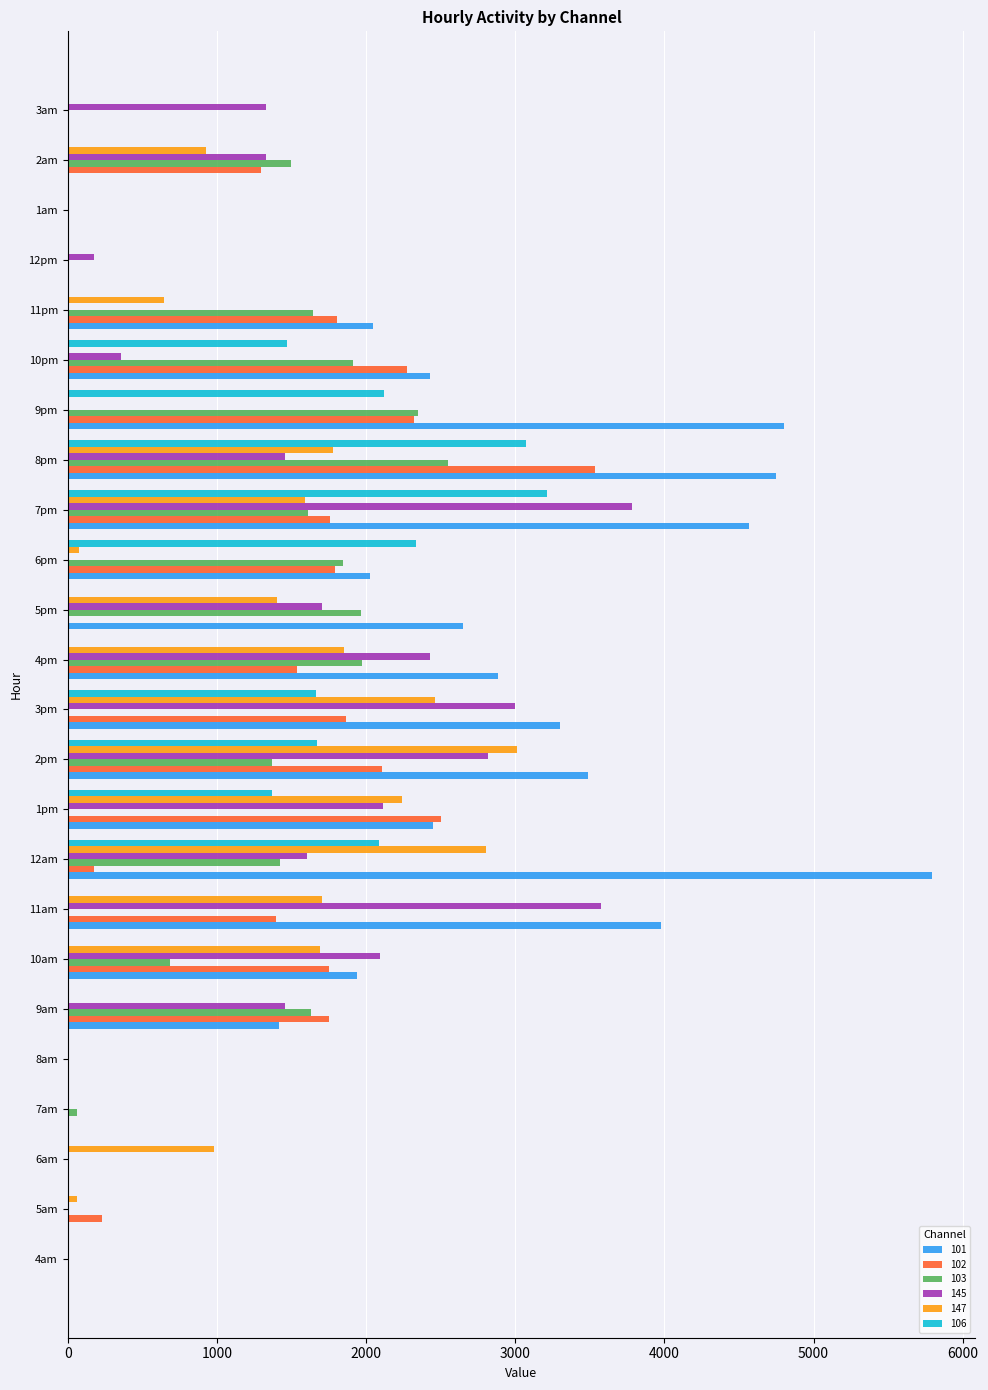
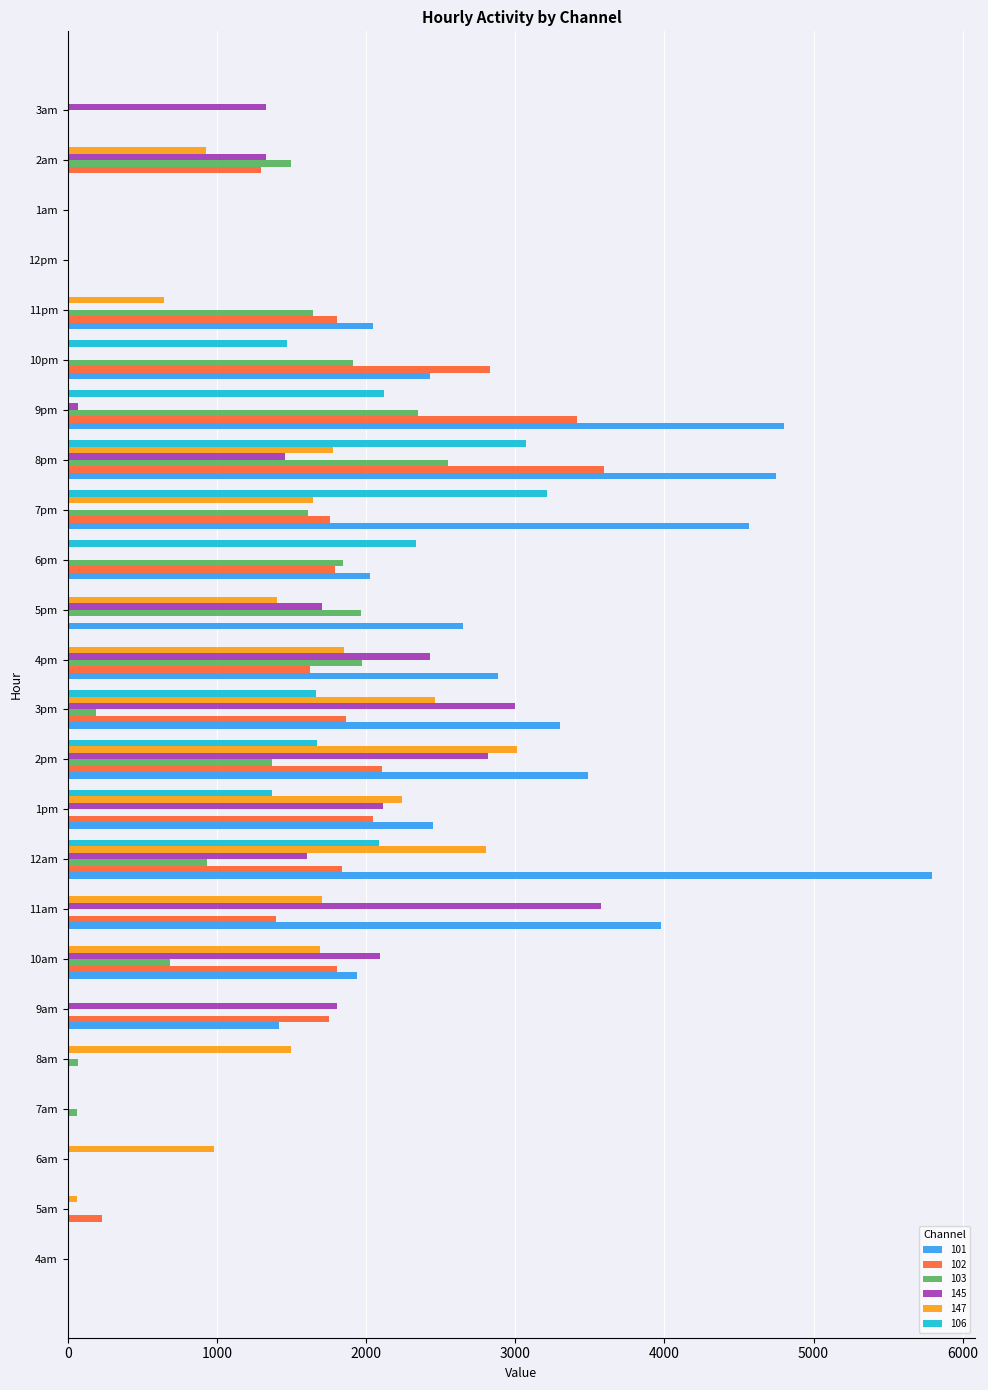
  {
    "102": {
      "3am": 0,
      "2am": 1290,
      "1am": 0,
      "12pm": 0,
      "11pm": 1810,
-     "10pm": 2280,
-     "9pm": 2320,
-     "8pm": 3530,
+     "10pm": 2830,
+     "9pm": 3410,
+     "8pm": 3600,
      "7pm": 1760,
      "6pm": 1790,
      "5pm": 0,
-     "4pm": 1540,
+     "4pm": 1620,
      "3pm": 1870,
      "2pm": 2110,
-     "1pm": 2500,
-     "12am": 170,
+     "1pm": 2050,
+     "12am": 1840,
      "11am": 1400,
-     "10am": 1750,
+     "10am": 1810,
      "9am": 1750,
      "8am": 0,
      "7am": 0,
      "6am": 0,
      "5am": 230,
      "4am": 0
    },
    "103": {
      "3am": 0,
      "2am": 1490,
      "1am": 0,
      "12pm": 0,
      "11pm": 1640,
      "10pm": 1910,
      "9pm": 2350,
      "8pm": 2550,
      "7pm": 1610,
      "6pm": 1840,
      "5pm": 1960,
      "4pm": 1970,
-     "3pm": 0,
+     "3pm": 190,
      "2pm": 1370,
      "1pm": 0,
-     "12am": 1420,
+     "12am": 930,
      "11am": 0,
      "10am": 680,
-     "9am": 1630,
-     "8am": 0,
+     "9am": 0,
+     "8am": 70,
      "7am": 60,
      "6am": 0,
      "5am": 0,
      "4am": 0
    },
    "145": {
      "3am": 1330,
      "2am": 1330,
      "1am": 0,
-     "12pm": 170,
+     "12pm": 0,
      "11pm": 0,
-     "10pm": 360,
-     "9pm": 0,
+     "10pm": 0,
+     "9pm": 70,
      "8pm": 1460,
-     "7pm": 3790,
+     "7pm": 0,
      "6pm": 0,
      "5pm": 1700,
      "4pm": 2430,
      "3pm": 3000,
      "2pm": 2820,
      "1pm": 2110,
      "12am": 1600,
      "11am": 3580,
      "10am": 2090,
-     "9am": 1450,
+     "9am": 1810,
      "8am": 0,
      "7am": 0,
      "6am": 0,
      "5am": 0,
      "4am": 0
    },
    "147": {
      "3am": 0,
      "2am": 930,
      "1am": 0,
      "12pm": 0,
      "11pm": 640,
      "10pm": 0,
      "9pm": 0,
      "8pm": 1780,
-     "7pm": 1590,
-     "6pm": 80,
+     "7pm": 1640,
+     "6pm": 0,
      "5pm": 1400,
      "4pm": 1850,
      "3pm": 2460,
      "2pm": 3010,
      "1pm": 2240,
      "12am": 2800,
      "11am": 1700,
      "10am": 1690,
      "9am": 0,
-     "8am": 0,
+     "8am": 1500,
      "7am": 0,
      "6am": 980,
      "5am": 60,
      "4am": 0
    }
  }
